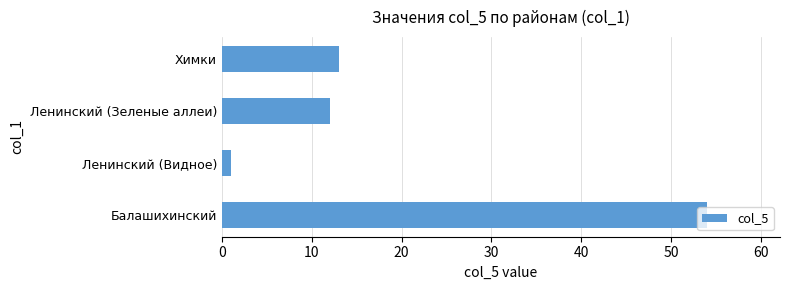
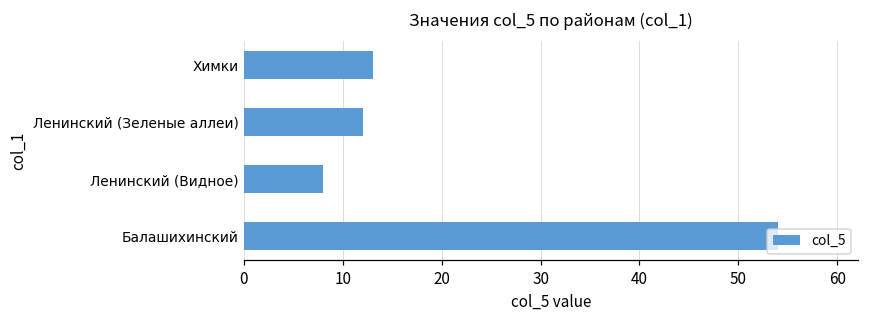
  {
    "Химки": 13,
    "Ленинский (Зеленые аллеи)": 12,
-   "Ленинский (Видное)": 1
+   "Ленинский (Видное)": 8
  }
